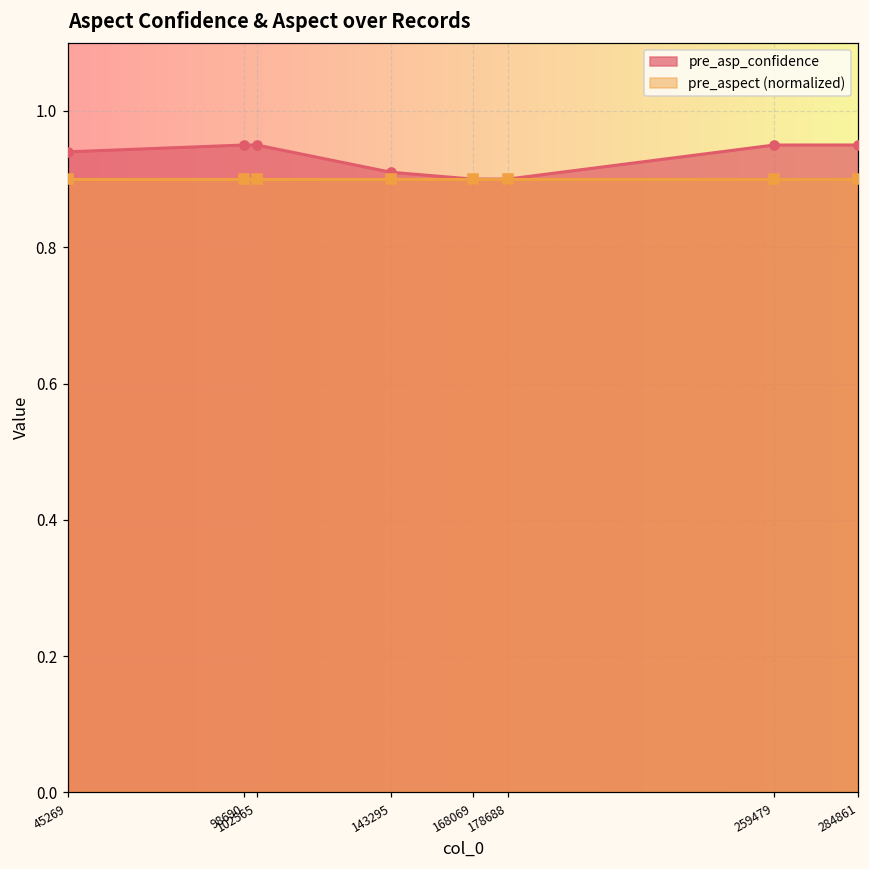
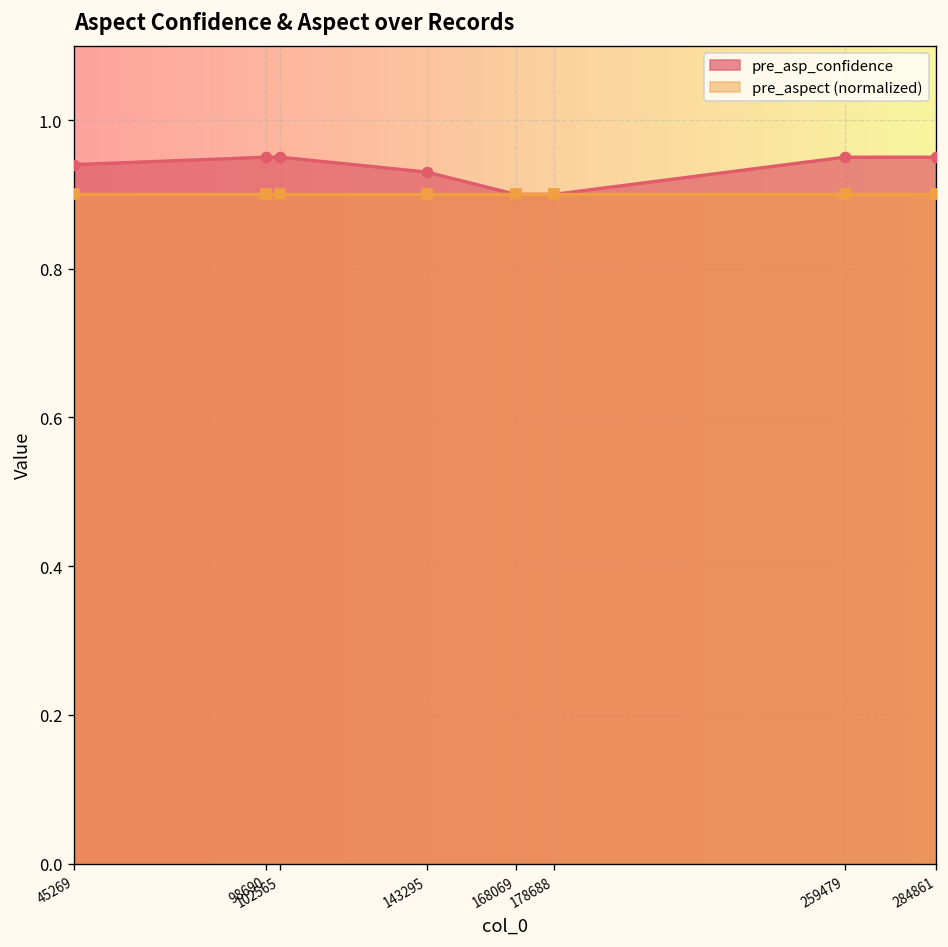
  {
    "pre_asp_confidence": {
      "45269": 0.94,
      "98690": 0.95,
      "102565": 0.95,
-     "143295": 0.91,
+     "143295": 0.93,
      "259479": 0.95,
      "284861": 0.95
    },
    "pre_aspect (normalized)": {
      "45269": 0.90,
      "98690": 0.90,
      "102565": 0.90,
      "143295": 0.90,
      "259479": 0.90,
      "284861": 0.90
    }
  }
